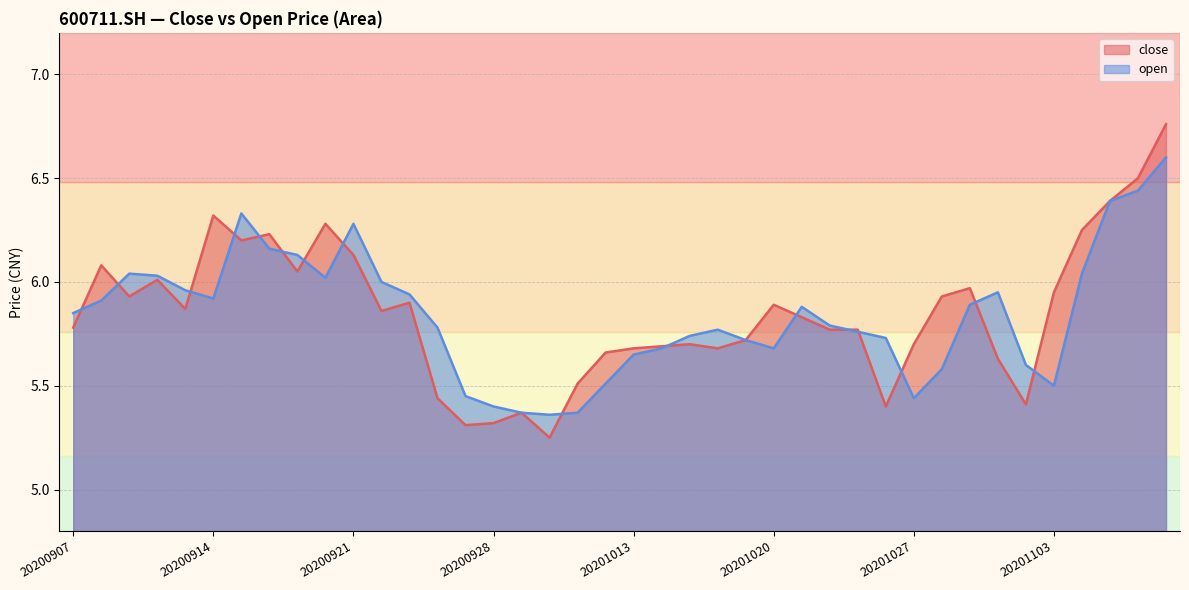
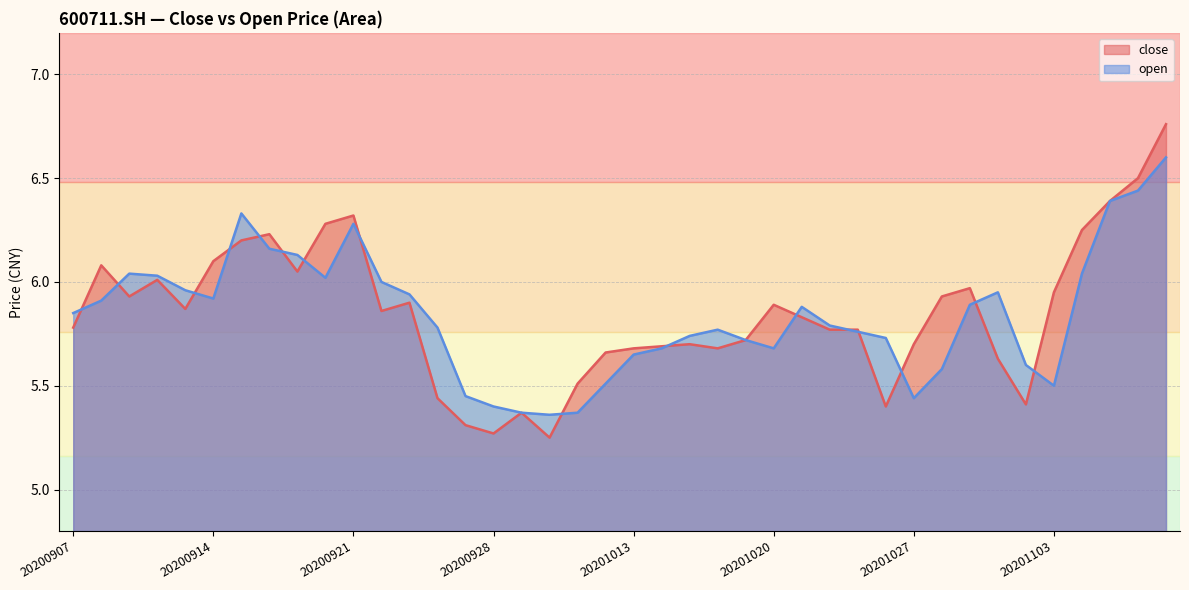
  {
    "close": {
      "20200907": 5.78,
-     "20200914": 6.32,
-     "20200921": 6.13,
-     "20200928": 5.32,
+     "20200914": 6.10,
+     "20200921": 6.32,
+     "20200928": 5.27,
      "20201013": 5.68,
      "20201020": 5.89,
      "20201027": 5.70,
      "20201103": 5.95
    },
    "open": {
      "20200907": 5.85,
      "20200914": 5.92,
      "20200921": 6.28,
      "20200928": 5.40,
      "20201013": 5.65,
      "20201020": 5.68,
      "20201027": 5.44,
      "20201103": 5.50
    }
  }
